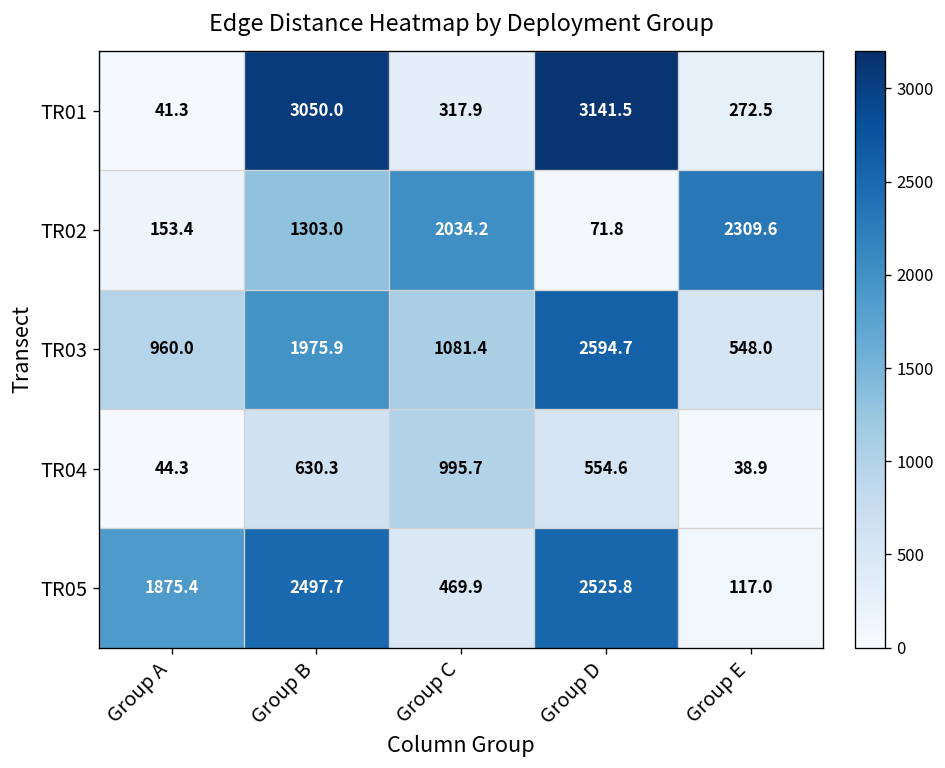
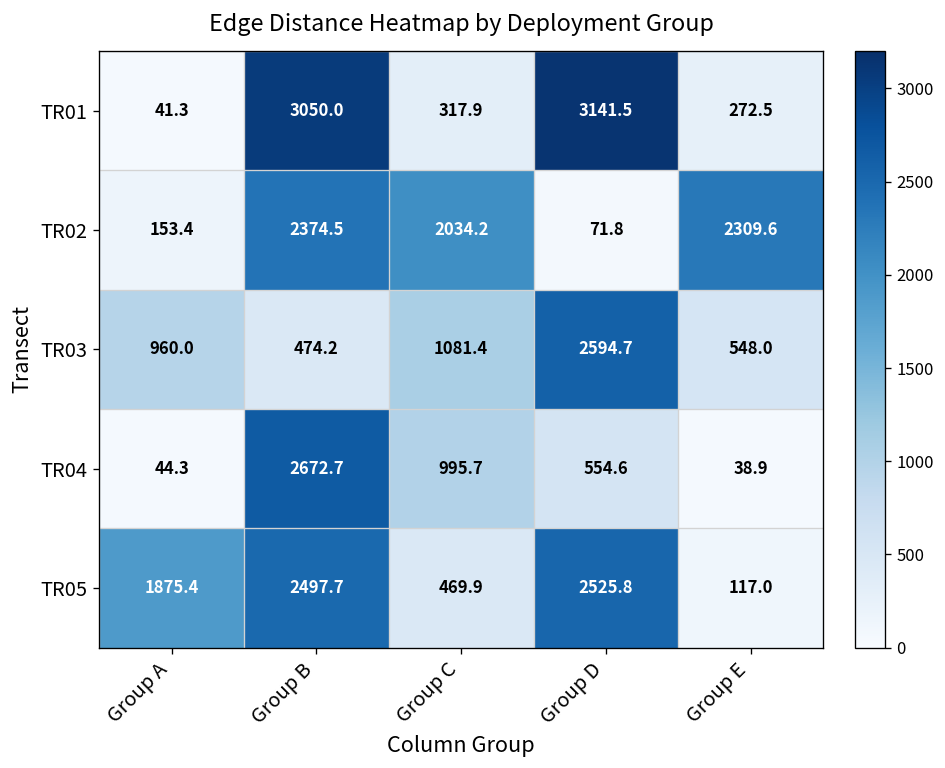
  {
    "TR01": {
      "Group A": 41.3,
      "Group B": 3050.0,
      "Group C": 317.9,
      "Group D": 3141.5,
      "Group E": 272.5
    },
    "TR02": {
      "Group A": 153.4,
-     "Group B": 1303.0,
+     "Group B": 2374.5,
      "Group C": 2034.2,
      "Group D": 71.8,
      "Group E": 2309.6
    },
    "TR03": {
      "Group A": 960.0,
-     "Group B": 1975.9,
+     "Group B": 474.2,
      "Group C": 1081.4,
      "Group D": 2594.7,
      "Group E": 548.0
    },
    "TR04": {
      "Group A": 44.3,
-     "Group B": 630.3,
+     "Group B": 2672.7,
      "Group C": 995.7,
      "Group D": 554.6,
      "Group E": 38.9
    },
    "TR05": {
      "Group A": 1875.4,
      "Group B": 2497.7,
      "Group C": 469.9,
      "Group D": 2525.8,
      "Group E": 117.0
    }
  }
